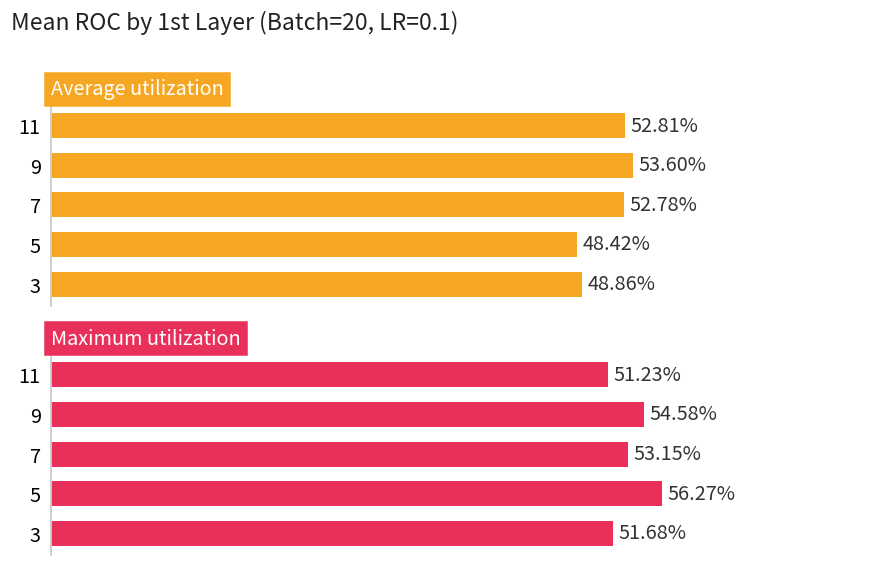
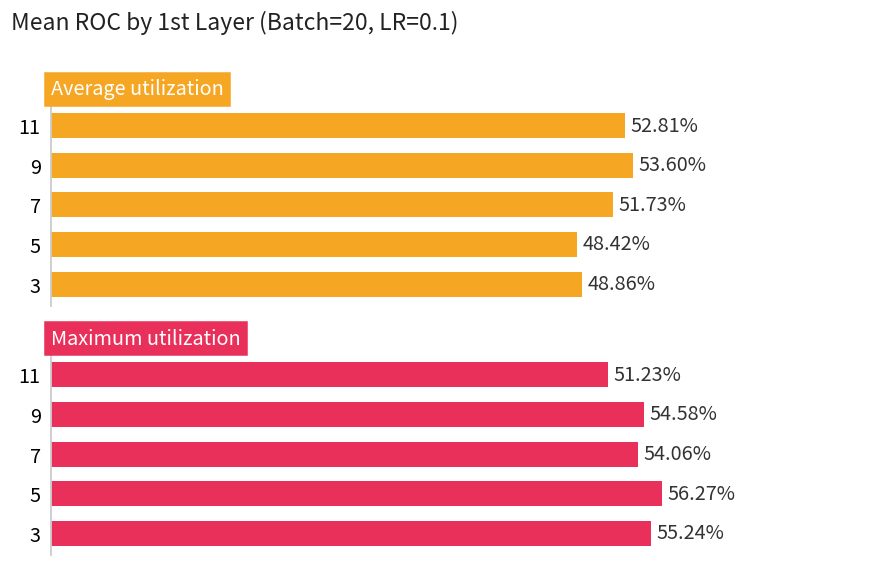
  {
    "Average utilization": {
      "11": "52.81%",
      "9": "53.60%",
-     "7": "52.78%",
+     "7": "51.73%",
      "5": "48.42%",
      "3": "48.86%"
    },
    "Maximum utilization": {
      "11": "51.23%",
      "9": "54.58%",
-     "7": "53.15%",
+     "7": "54.06%",
      "5": "56.27%",
-     "3": "51.68%"
+     "3": "55.24%"
    }
  }
